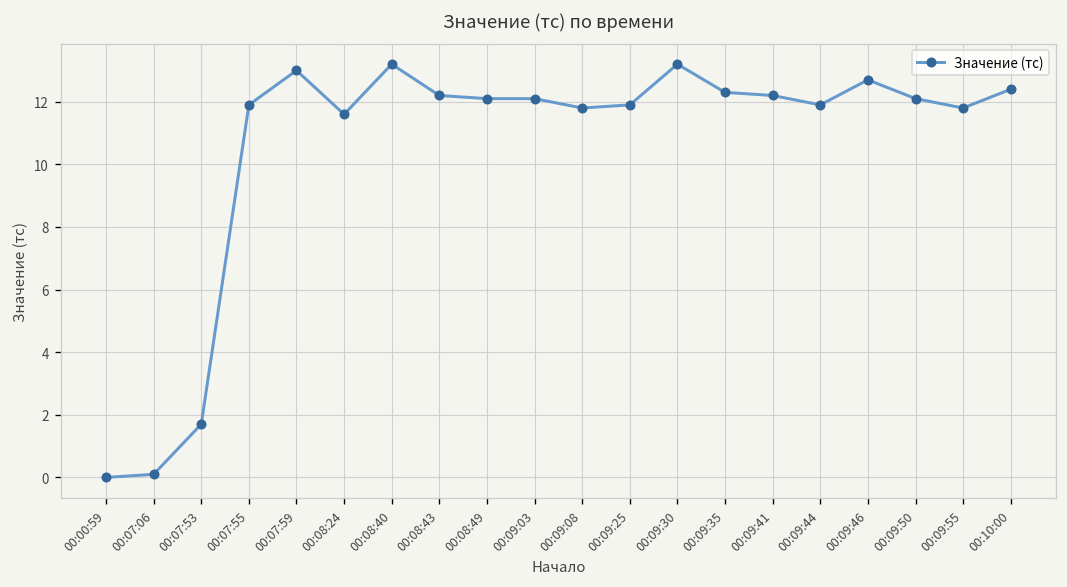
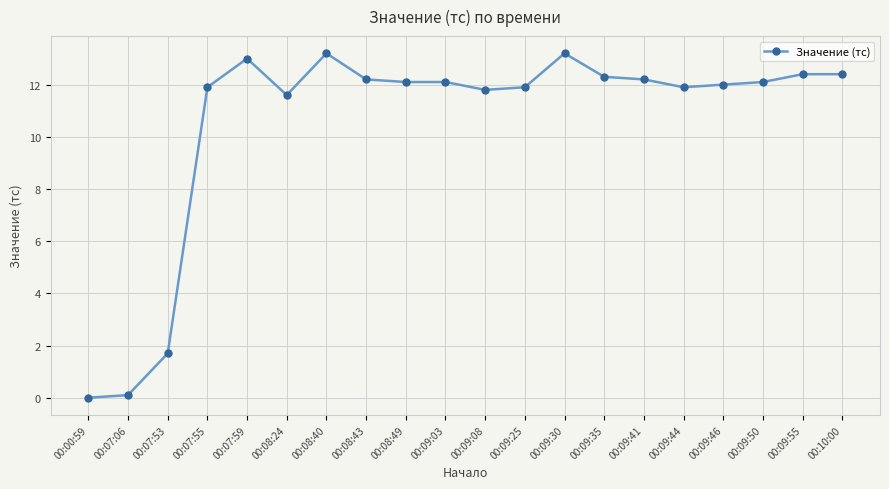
  {
    "00:00:59": 0.0,
    "00:07:06": 0.1,
    "00:07:53": 1.7,
    "00:07:55": 11.9,
    "00:07:59": 13.0,
    "00:08:24": 11.6,
    "00:08:40": 13.2,
    "00:08:43": 12.2,
    "00:08:49": 12.1,
    "00:09:03": 12.1,
    "00:09:08": 11.8,
    "00:09:25": 11.9,
    "00:09:30": 13.2,
    "00:09:35": 12.3,
    "00:09:41": 12.2,
    "00:09:44": 11.9,
-   "00:09:46": 12.7,
+   "00:09:46": 12.0,
    "00:09:50": 12.1,
-   "00:09:55": 11.8,
+   "00:09:55": 12.4,
    "00:10:00": 12.4
  }
